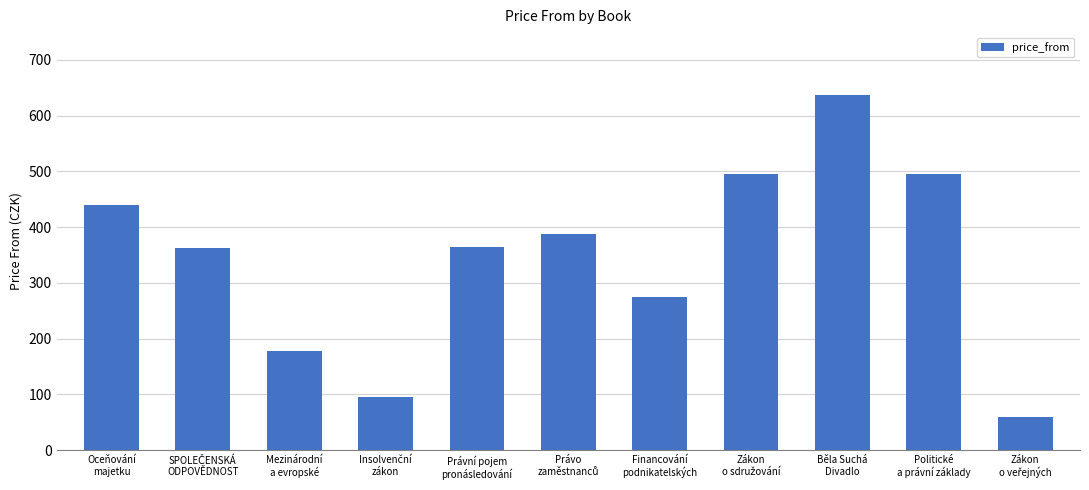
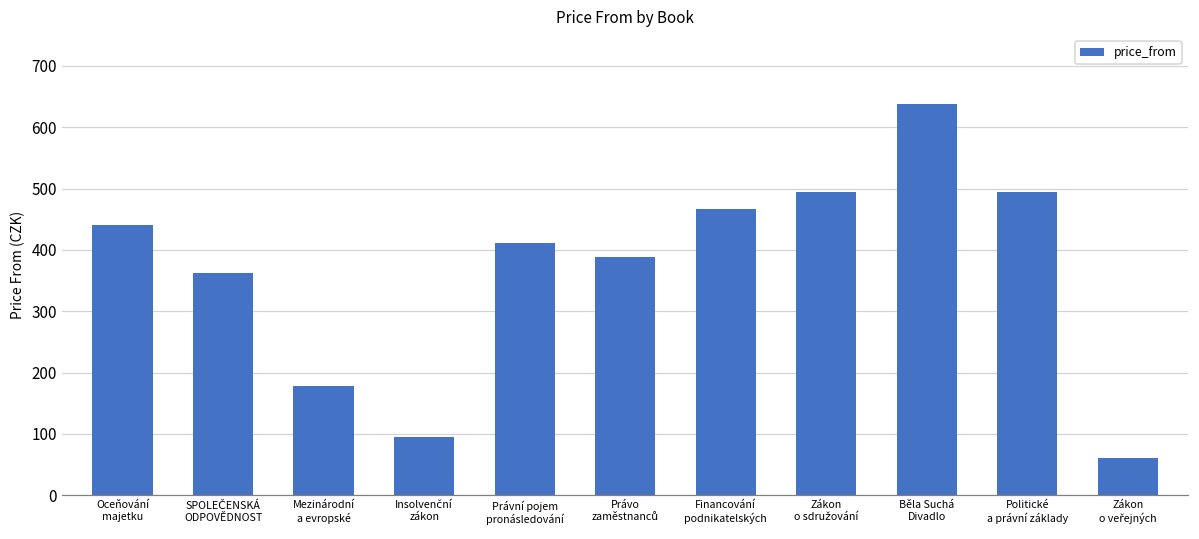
  {
    "Oceňování majetku": 440,
    "SPOLEČENSKÁ ODPOVĚDNOST": 360,
    "Mezinárodní a evropské": 180,
    "Insolvenční zákon": 100,
-   "Právní pojem pronásledování": 360,
+   "Právní pojem pronásledování": 410,
    "Právo zaměstnanců": 390,
-   "Financování podnikatelských": 270,
+   "Financování podnikatelských": 470,
    "Zákon o sdružování": 500,
    "Běla Suchá Divadlo": 640,
    "Politické a právní základy": 500,
    "Zákon o veřejných": 60
  }
